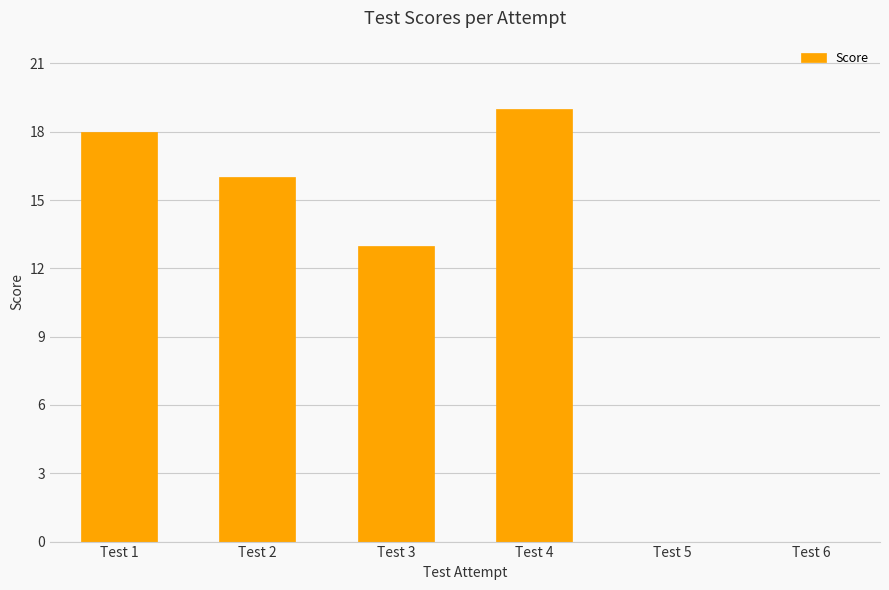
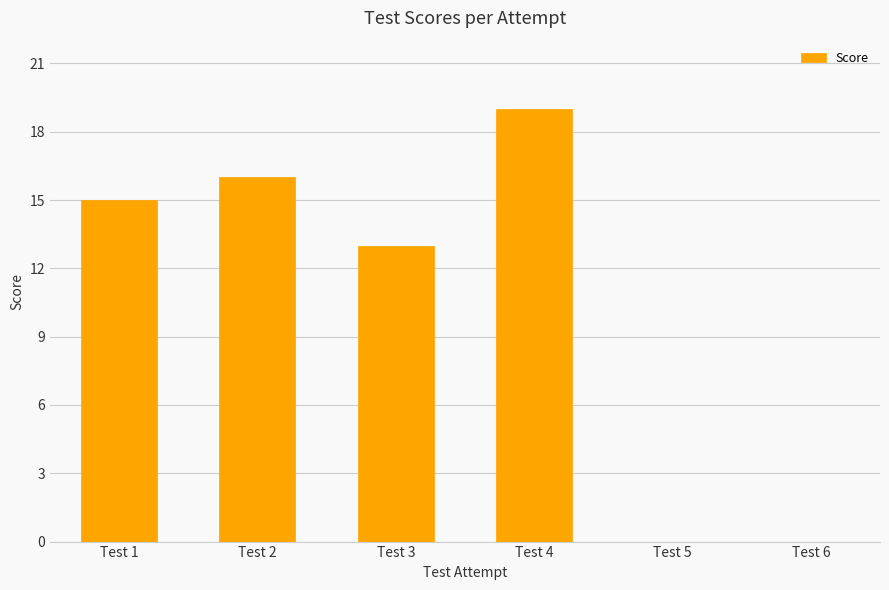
  {
-   "Test 1": 18,
+   "Test 1": 15,
    "Test 2": 16,
    "Test 3": 13,
    "Test 4": 19,
    "Test 5": 0,
    "Test 6": 0
  }
